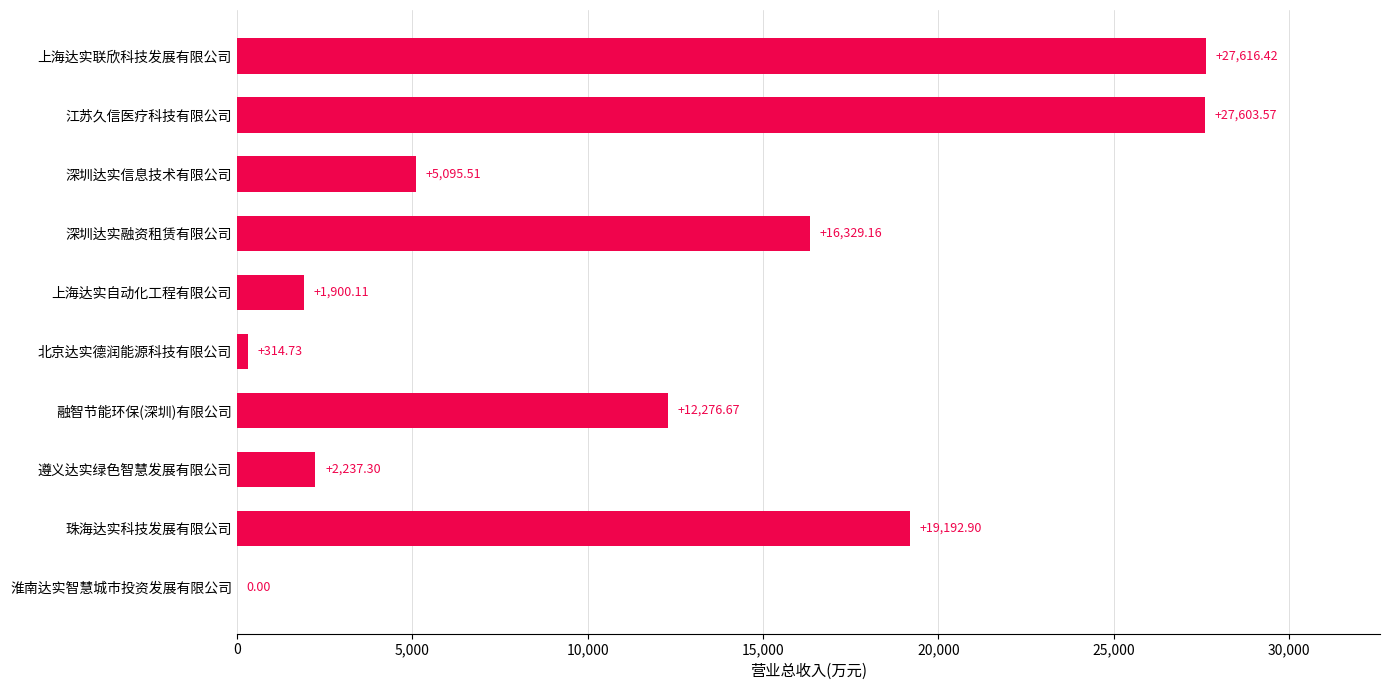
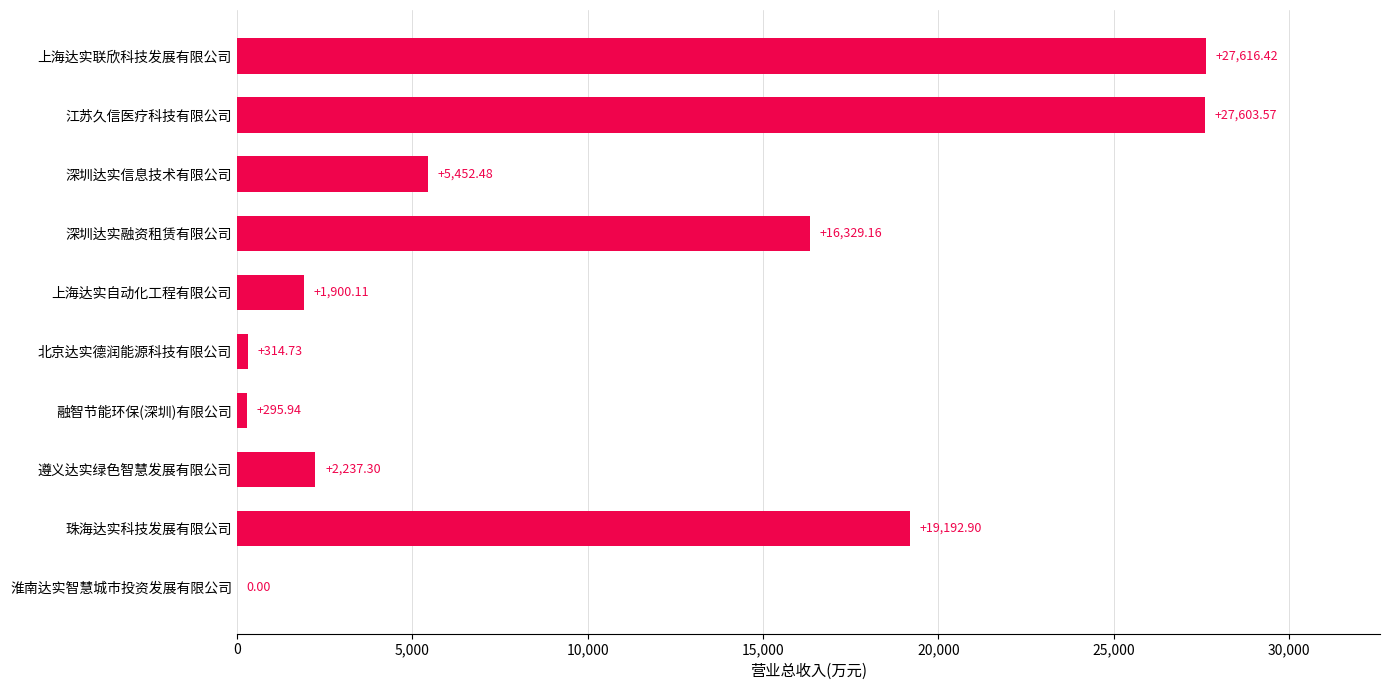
  {
    "上海达实联欣科技发展有限公司": "+27,616.42",
    "江苏久信医疗科技有限公司": "+27,603.57",
-   "深圳达实信息技术有限公司": "+5,095.51",
+   "深圳达实信息技术有限公司": "+5,452.48",
    "深圳达实融资租赁有限公司": "+16,329.16",
    "上海达实自动化工程有限公司": "+1,900.11",
    "北京达实德润能源科技有限公司": "+314.73",
-   "融智节能环保(深圳)有限公司": "+12,276.67",
+   "融智节能环保(深圳)有限公司": "+295.94",
    "遵义达实绿色智慧发展有限公司": "+2,237.30",
    "珠海达实科技发展有限公司": "+19,192.90",
    "淮南达实智慧城市投资发展有限公司": "0.00"
  }
